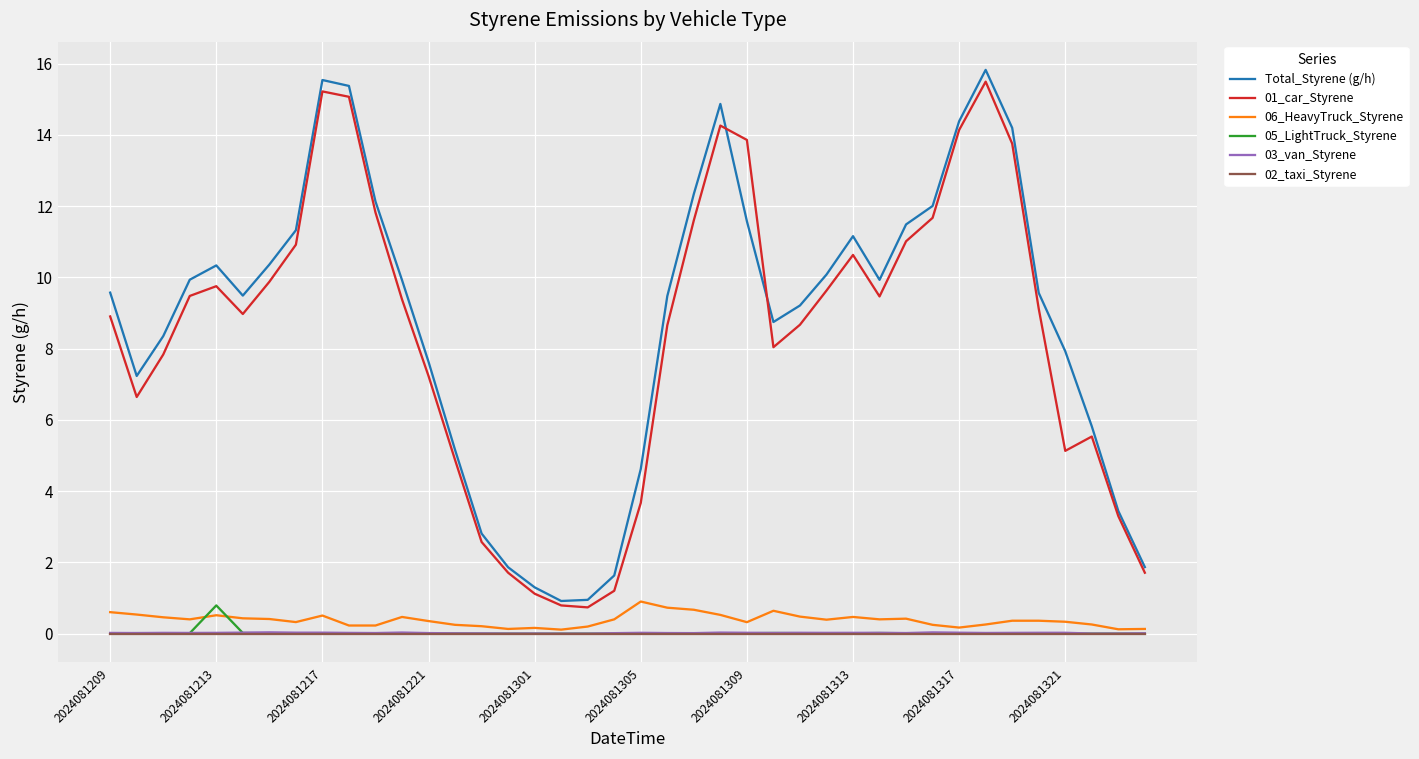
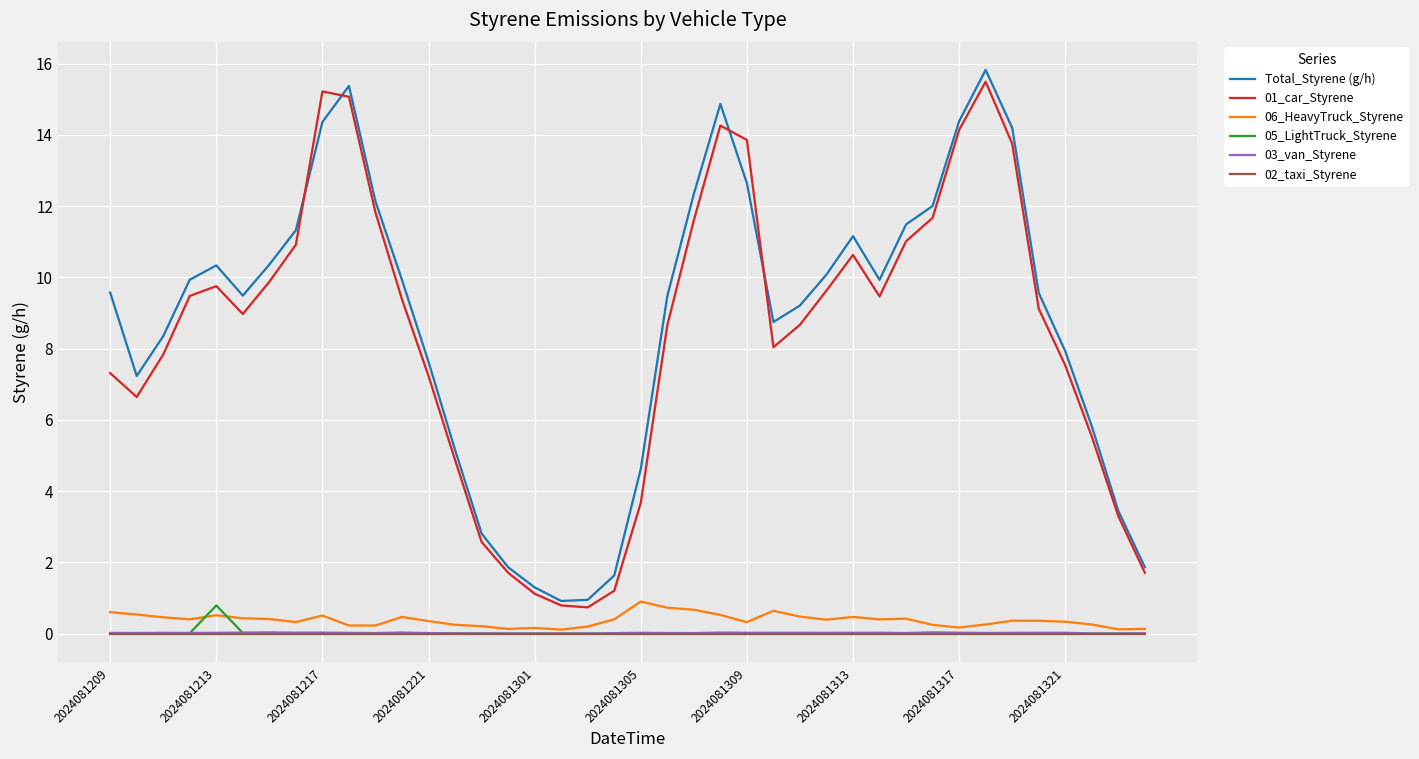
  {
    "Total_Styrene (g/h)": {
      "2024081209": 9.6,
      "2024081213": 10.3,
-     "2024081217": 15.5,
+     "2024081217": 14.4,
      "2024081221": 7.6,
      "2024081301": 1.3,
      "2024081305": 4.6,
-     "2024081309": 11.6,
+     "2024081309": 12.6,
      "2024081313": 11.2,
      "2024081317": 14.4,
      "2024081321": 7.9
    },
    "01_car_Styrene": {
-     "2024081209": 8.9,
+     "2024081209": 7.3,
      "2024081213": 9.8,
      "2024081217": 15.2,
      "2024081221": 7.2,
      "2024081301": 1.1,
      "2024081305": 3.7,
      "2024081309": 13.9,
      "2024081313": 10.6,
      "2024081317": 14.1,
-     "2024081321": 5.1
+     "2024081321": 7.5
    },
    "06_HeavyTruck_Styrene": {
      "2024081209": 0.6,
      "2024081213": 0.5,
      "2024081217": 0.5,
      "2024081221": 0.4,
      "2024081301": 0.2,
      "2024081305": 0.9,
      "2024081309": 0.3,
      "2024081313": 0.5,
      "2024081317": 0.2,
      "2024081321": 0.3
    },
    "05_LightTruck_Styrene": {
      "2024081213": 0.8
    }
  }
